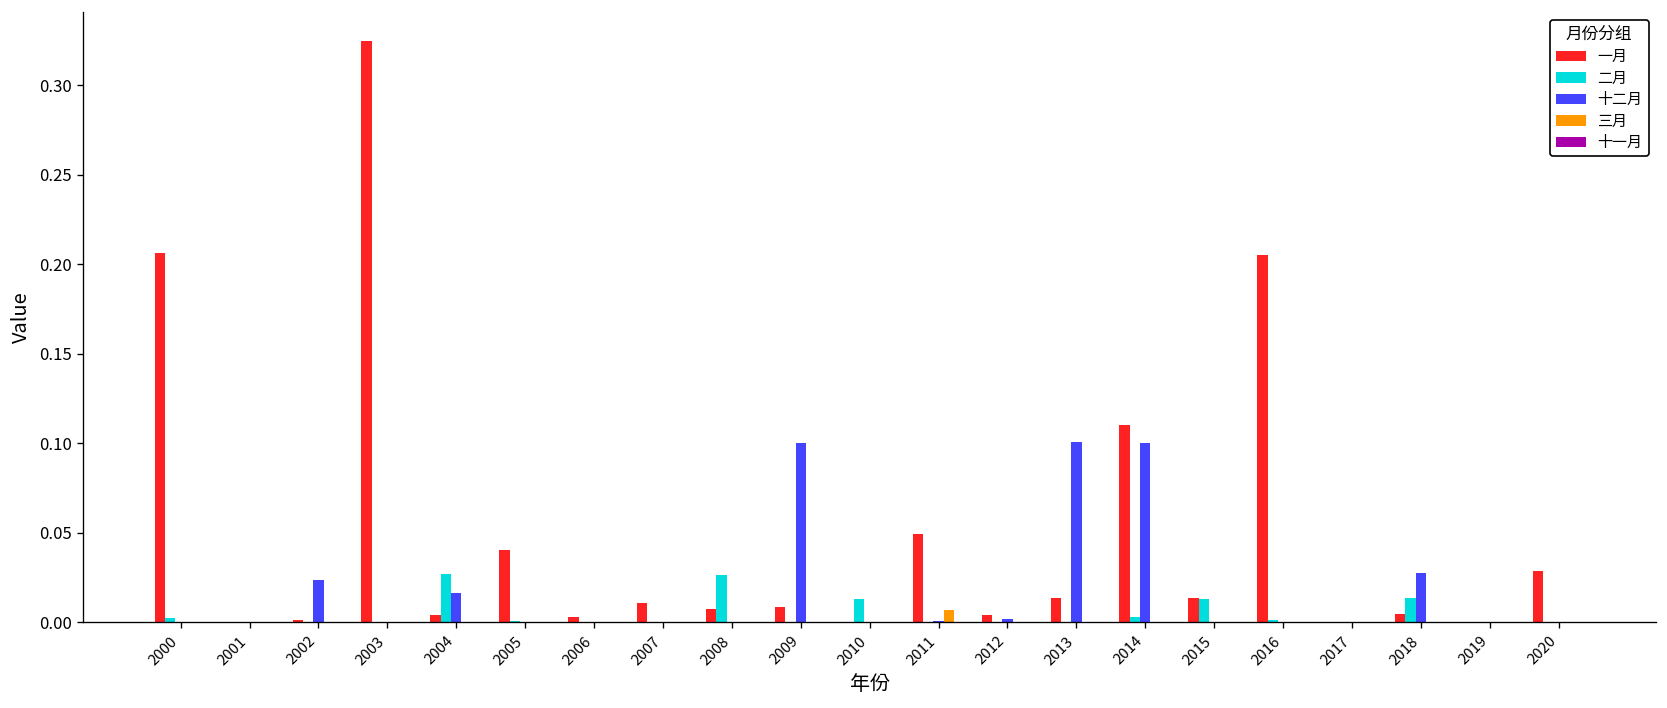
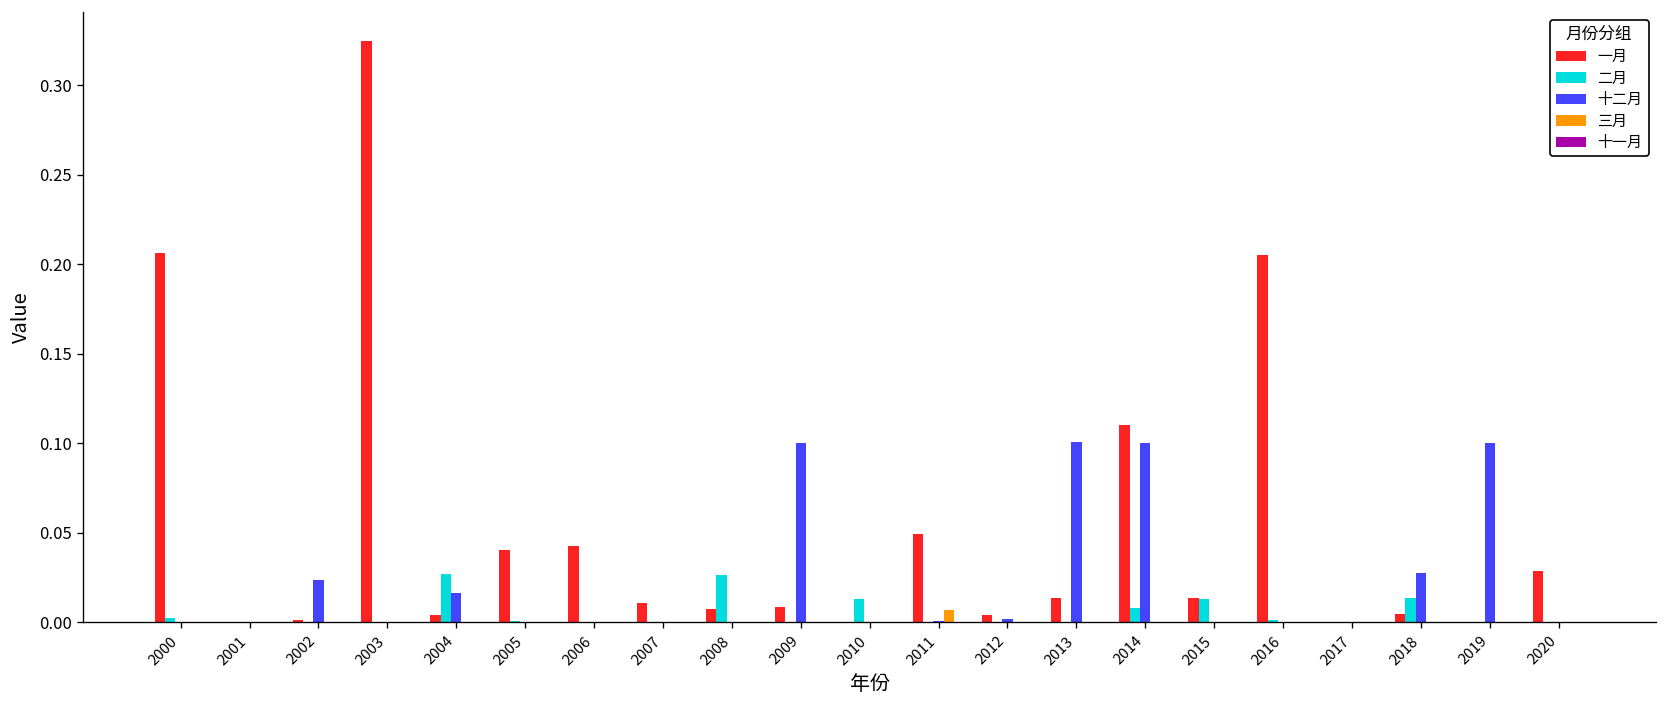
  {
    "一月": {
      "2000": 0.206,
      "2001": 0.000,
      "2003": 0.325,
      "2004": 0.004,
      "2005": 0.040,
-     "2006": 0.003,
+     "2006": 0.043,
      "2007": 0.011,
      "2008": 0.008,
      "2009": 0.008,
      "2011": 0.049,
      "2012": 0.004,
      "2013": 0.014,
      "2014": 0.110,
      "2015": 0.013,
      "2016": 0.205,
      "2017": 0.000,
      "2018": 0.005,
      "2019": 0.000,
      "2020": 0.029
    },
    "二月": {
      "2000": 0.002,
      "2001": 0.000,
      "2003": 0.000,
      "2004": 0.027,
      "2006": 0.000,
      "2007": 0.000,
      "2008": 0.026,
      "2009": 0.000,
      "2010": 0.013,
      "2011": 0.000,
      "2012": 0.000,
      "2013": 0.000,
-     "2014": 0.003,
+     "2014": 0.008,
      "2015": 0.013,
      "2017": 0.000,
      "2018": 0.014,
      "2019": 0.000,
      "2020": 0.000
    },
    "十二月": {
      "2000": 0.0,
      "2001": 0.0,
      "2002": 0.024,
      "2003": 0.0,
      "2004": 0.017,
      "2006": 0.0,
      "2007": 0.0,
      "2008": 0.0,
      "2009": 0.1,
      "2012": 0.002,
      "2013": 0.1,
      "2014": 0.1,
      "2016": 0.0,
      "2017": 0.0,
      "2018": 0.027,
-     "2019": 0.0
+     "2019": 0.1
    },
    "三月": {
      "2000": 0.000,
      "2001": 0.000,
      "2002": 0.000,
      "2003": 0.000,
      "2004": 0.000,
      "2005": 0.000,
      "2006": 0.000,
      "2007": 0.000,
      "2008": 0.000,
      "2009": 0.000,
      "2010": 0.000,
      "2011": 0.007,
      "2012": 0.000,
      "2013": 0.000,
      "2014": 0.000,
      "2015": 0.000,
      "2016": 0.000,
      "2017": 0.000,
      "2018": 0.000,
      "2019": 0.000,
      "2020": 0.000
    },
    "十一月": {
      "2000": 0.000,
      "2001": 0.000,
      "2002": 0.000,
      "2003": 0.000,
      "2004": 0.000,
      "2005": 0.000,
      "2006": 0.000,
      "2007": 0.000,
      "2008": 0.000,
      "2010": 0.000,
      "2011": 0.000,
      "2012": 0.000,
      "2013": 0.000,
      "2014": 0.000,
      "2015": 0.000,
      "2016": 0.000,
      "2017": 0.000,
      "2018": 0.000,
      "2019": 0.000,
      "2020": 0.000
    }
  }
